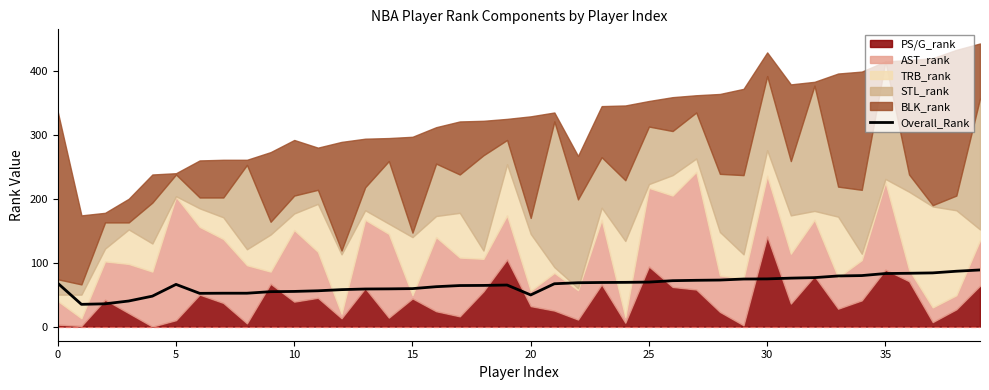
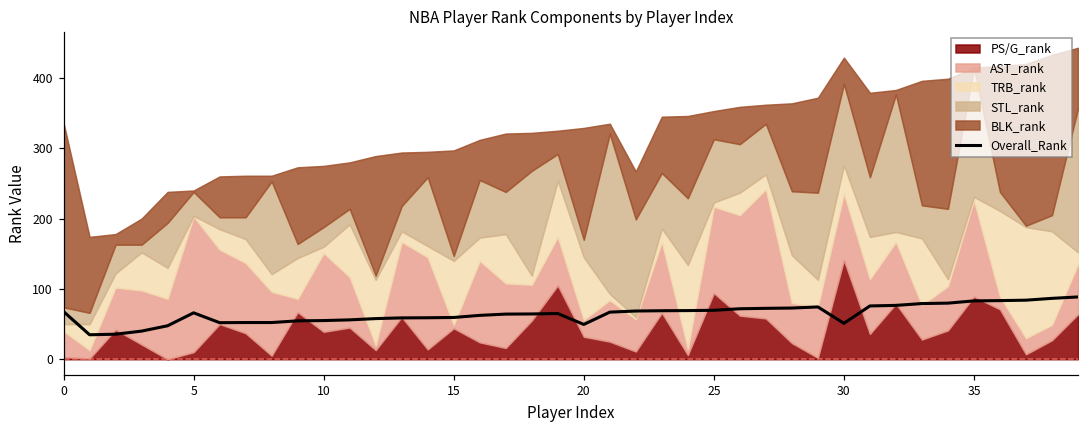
  {
    "Overall_Rank": {
      "0": 70,
      "5": 70,
      "10": 60,
      "15": 60,
      "20": 50,
      "25": 70,
-     "30": 70,
+     "30": 50,
      "35": 80
    },
    "PS/G_rank": {
      "5": 10,
      "10": 40,
      "15": 40,
      "20": 30,
      "25": 90,
      "30": 140,
      "35": 90
    },
    "TRB_rank": {
      "0": 10,
-     "10": 30,
+     "10": 10,
      "15": 90,
      "20": 90,
      "25": 10,
      "30": 40,
      "35": 10
    },
    "BLK_rank": {
      "0": 260,
      "10": 90,
      "15": 150,
      "20": 160,
      "25": 40,
      "30": 40
    }
  }
